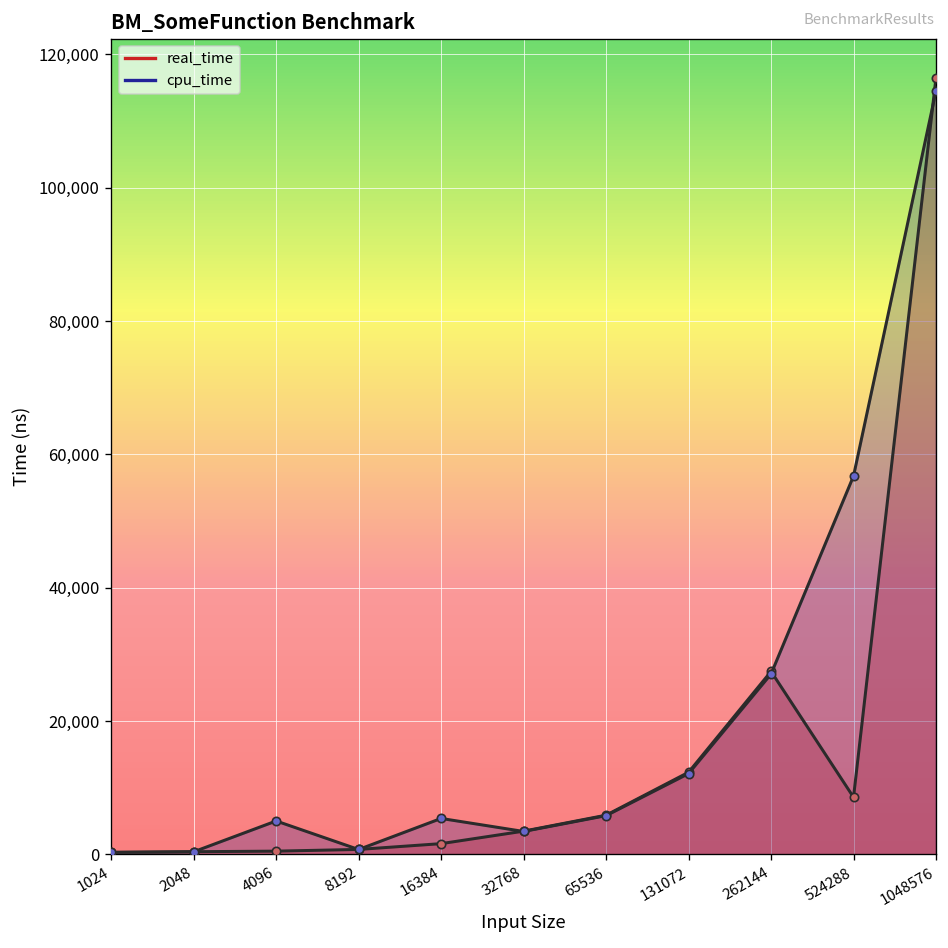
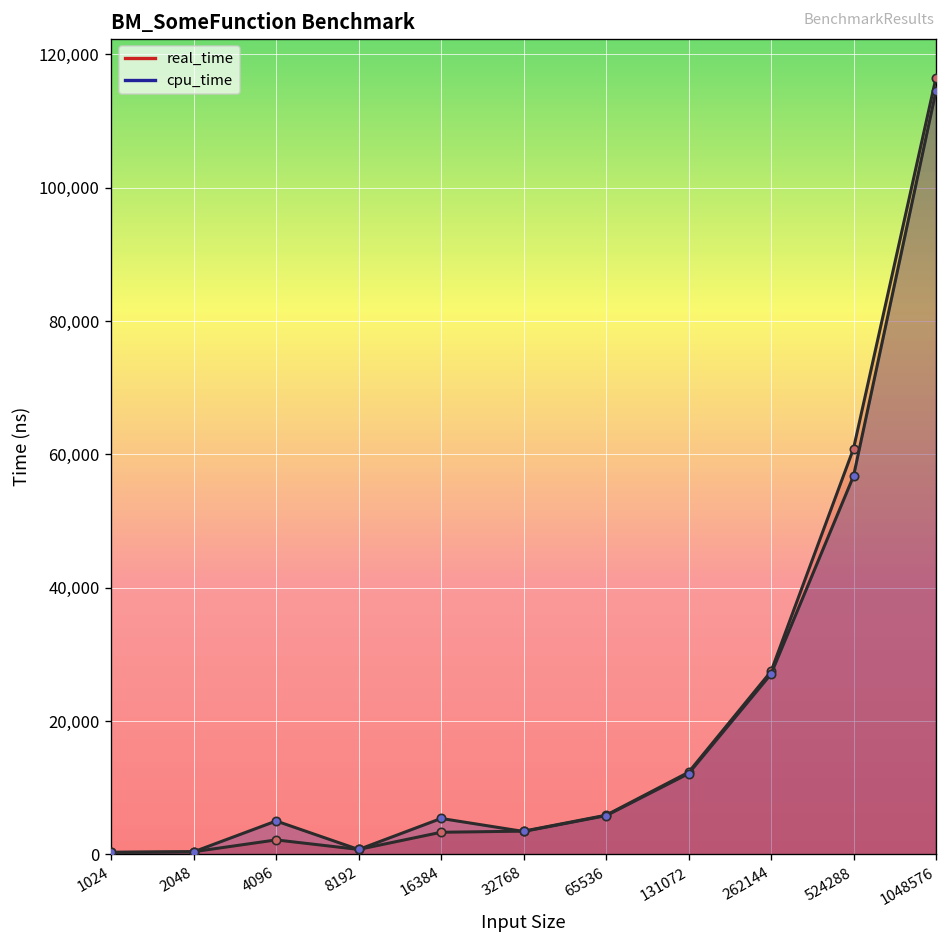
  {
    "real_time": {
-     "4096": "0",
-     "16384": "2,000",
-     "524288": "9,000",
+     "4096": "2,000",
+     "16384": "3,000",
+     "524288": "61,000",
      "1048576": "117,000"
    },
    "cpu_time": {
      "4096": "5,000",
      "16384": "5,000",
      "524288": "57,000",
      "1048576": "115,000"
    }
  }
